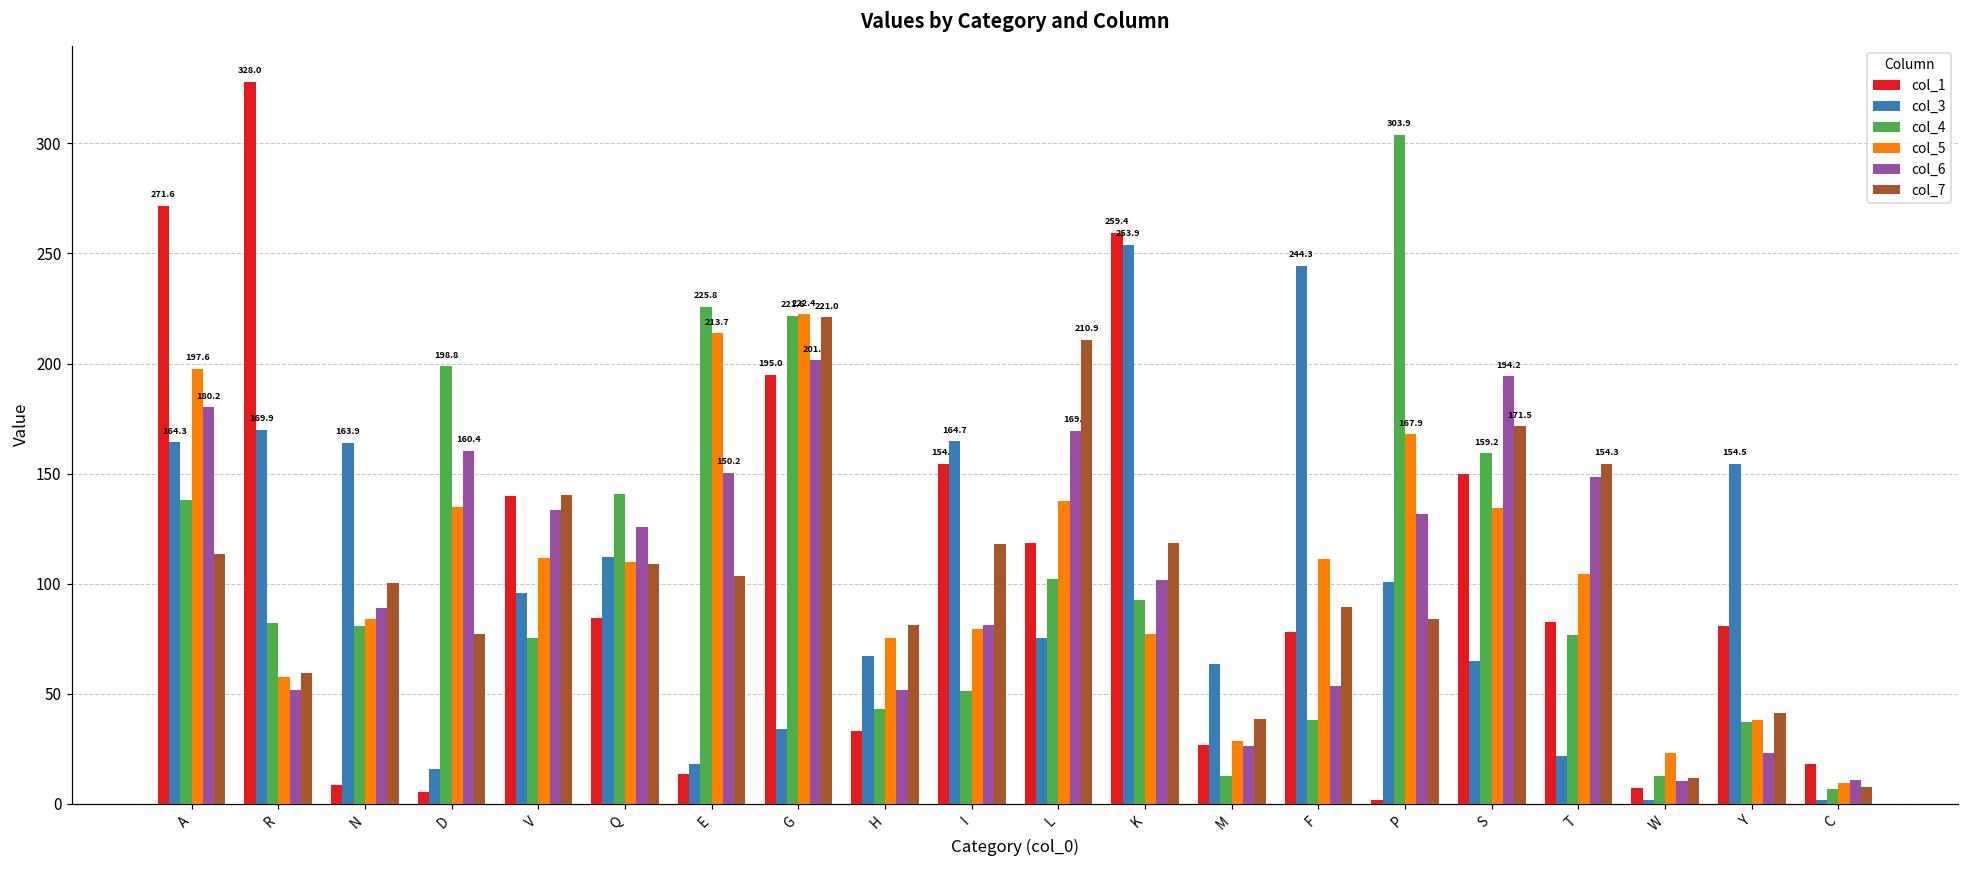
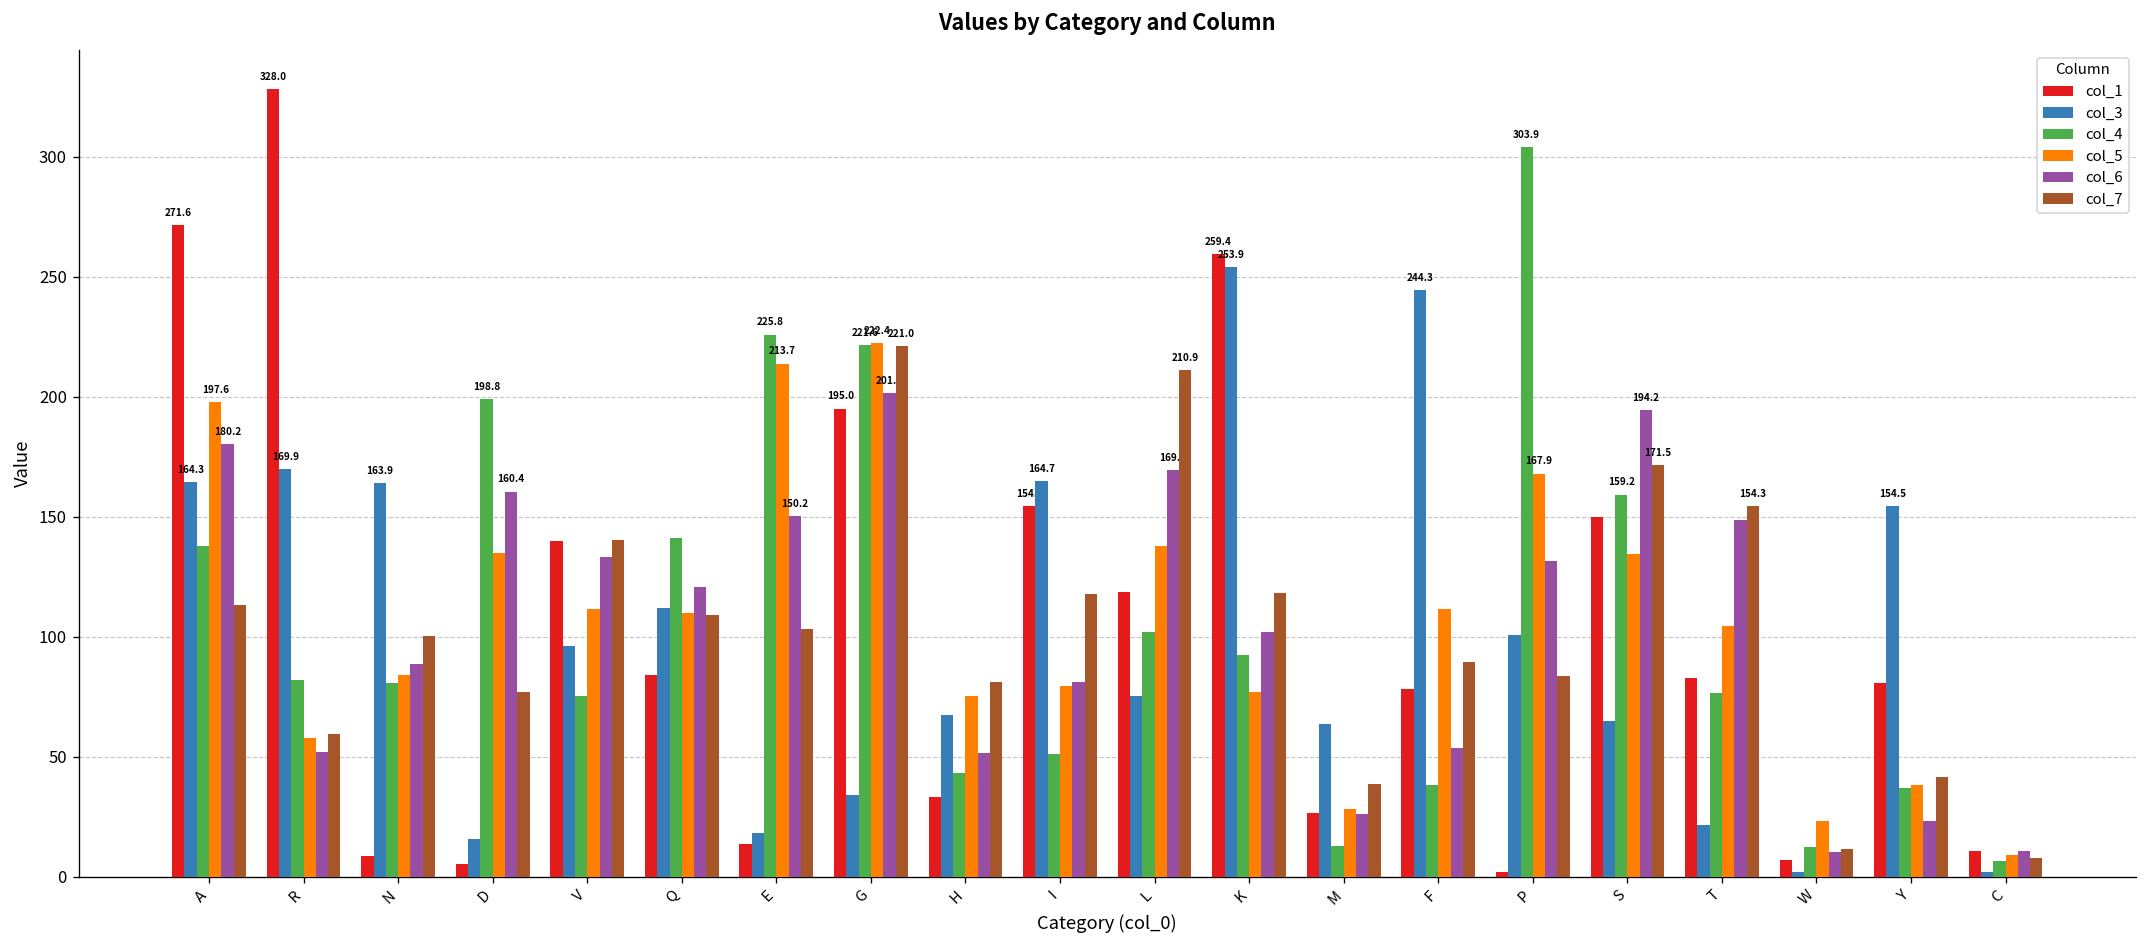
  {
    "col_1": {
      "N": 8,
      "D": 5,
      "V": 140,
      "Q": 84,
      "E": 13,
      "H": 33,
      "L": 118,
      "M": 27,
      "F": 78,
      "P": 2,
      "S": 150,
      "T": 83,
      "W": 7,
      "Y": 81,
-     "C": 18
+     "C": 11
    },
    "col_3": {
      "A": 164.3,
      "R": 169.9,
      "N": 163.9,
      "I": 164.7,
      "K": 253.9,
      "F": 244.3,
      "Y": 154.5
    },
    "col_4": {
      "D": 198.8,
      "E": 225.8,
      "P": 303.9,
      "S": 159.2
    },
    "col_5": {
      "A": 197.6,
      "E": 213.7,
      "P": 167.9
    },
    "col_6": {
      "R": 52,
      "N": 89,
      "V": 133,
-     "Q": 126,
+     "Q": 121,
      "H": 51,
      "I": 81,
      "K": 102,
      "M": 26,
      "F": 54,
      "P": 132,
      "T": 148,
      "W": 10,
      "Y": 23,
      "C": 11
    },
    "col_7": {
      "G": 221.0,
      "L": 210.9,
      "S": 171.5,
      "T": 154.3
    }
  }
